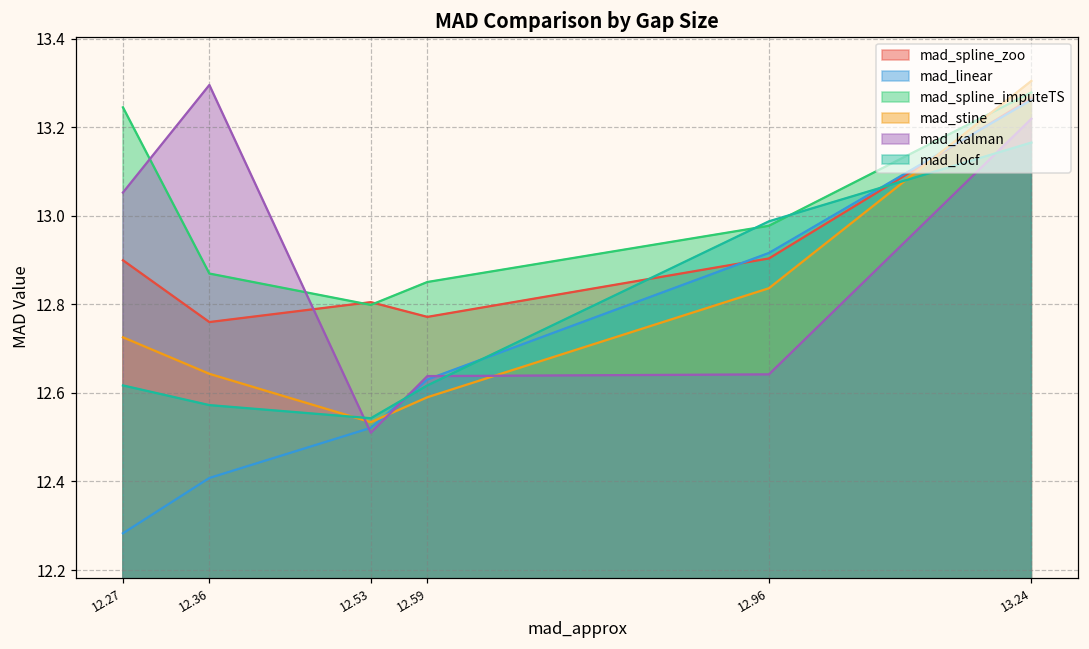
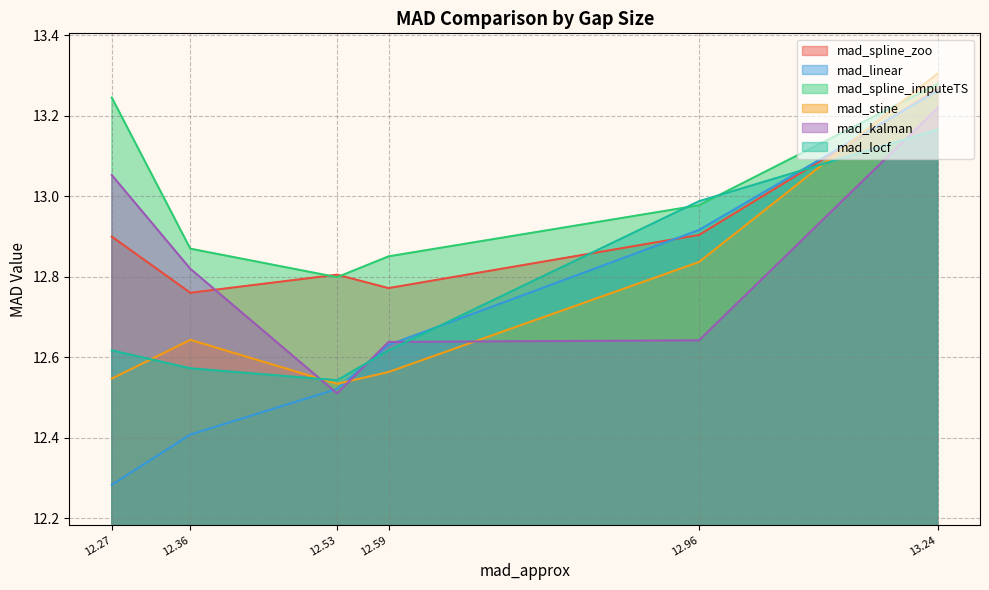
  {
    "mad_spline_zoo": {
      "12.27": 12.90,
      "12.36": 12.76,
      "12.59": 12.77,
      "12.96": 12.90
    },
    "mad_stine": {
-     "12.27": 12.73,
+     "12.27": 12.55,
      "12.36": 12.64,
      "12.53": 12.53,
-     "12.59": 12.59,
+     "12.59": 12.56,
      "12.96": 12.84
    },
    "mad_kalman": {
      "12.27": 13.05,
-     "12.36": 13.30,
+     "12.36": 12.82,
      "12.53": 12.51,
      "12.59": 12.64,
      "12.96": 12.64
    }
  }
